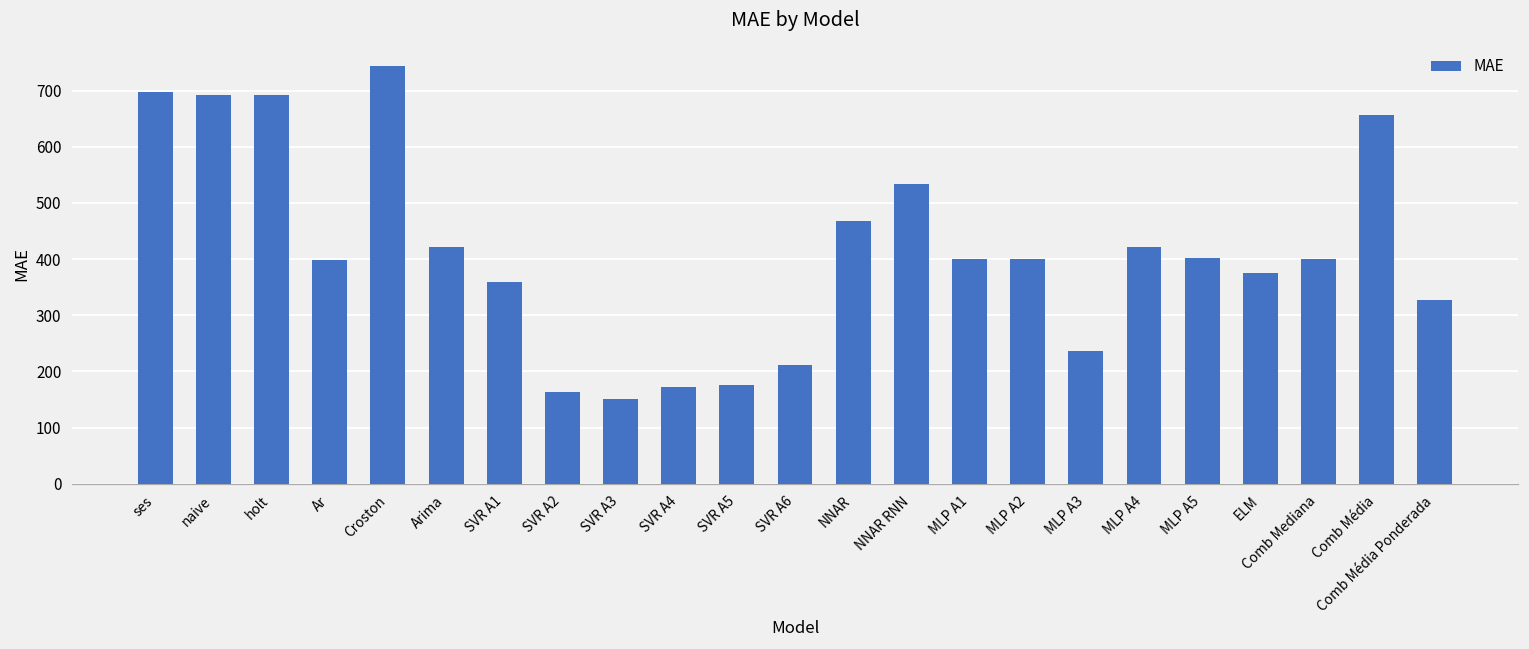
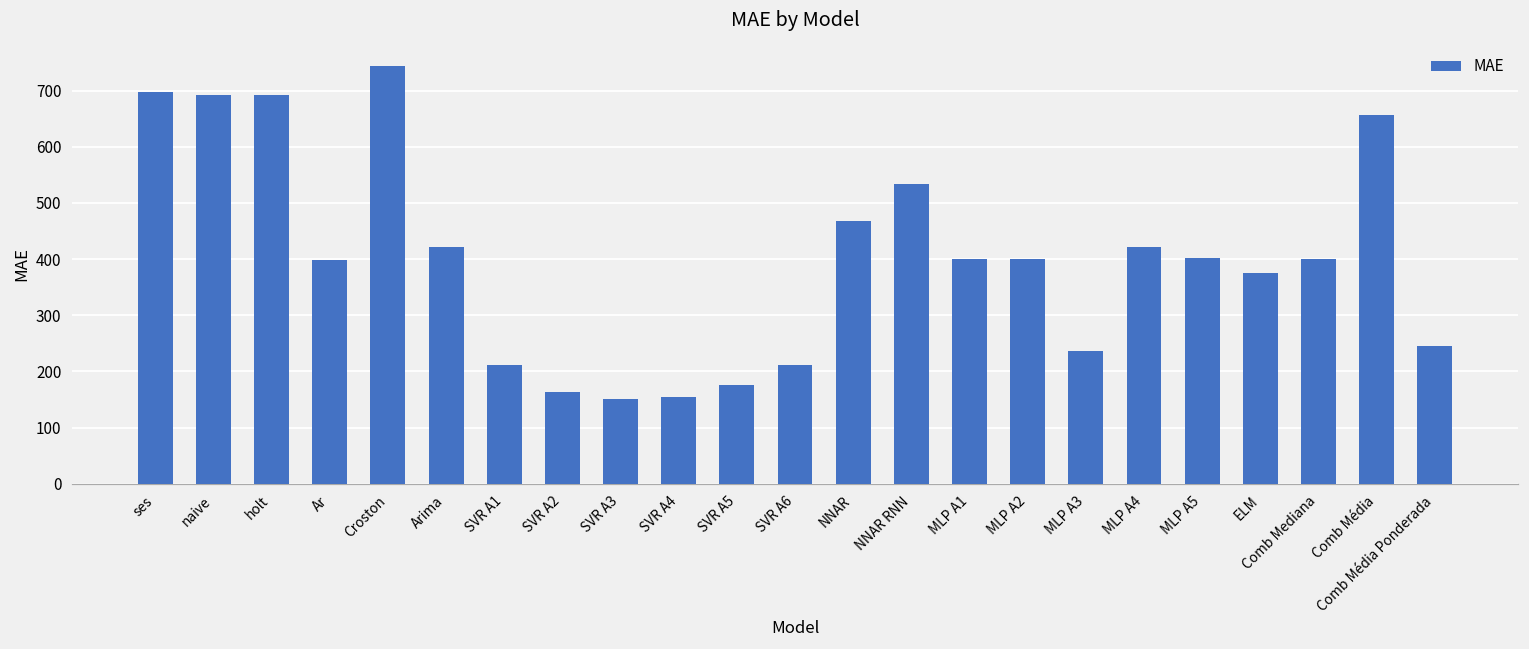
  {
    "ses": 700,
    "naive": 690,
    "holt": 690,
    "Ar": 400,
    "Croston": 740,
    "Arima": 420,
-   "SVR A1": 360,
+   "SVR A1": 210,
    "SVR A2": 160,
    "SVR A3": 150,
-   "SVR A4": 170,
+   "SVR A4": 160,
    "SVR A5": 180,
    "SVR A6": 210,
    "NNAR": 470,
    "NNAR RNN": 530,
    "MLP A1": 400,
    "MLP A2": 400,
    "MLP A3": 240,
    "MLP A4": 420,
    "MLP A5": 400,
    "ELM": 380,
    "Comb Mediana": 400,
    "Comb Média": 660,
-   "Comb Média Ponderada": 330
+   "Comb Média Ponderada": 240
  }
